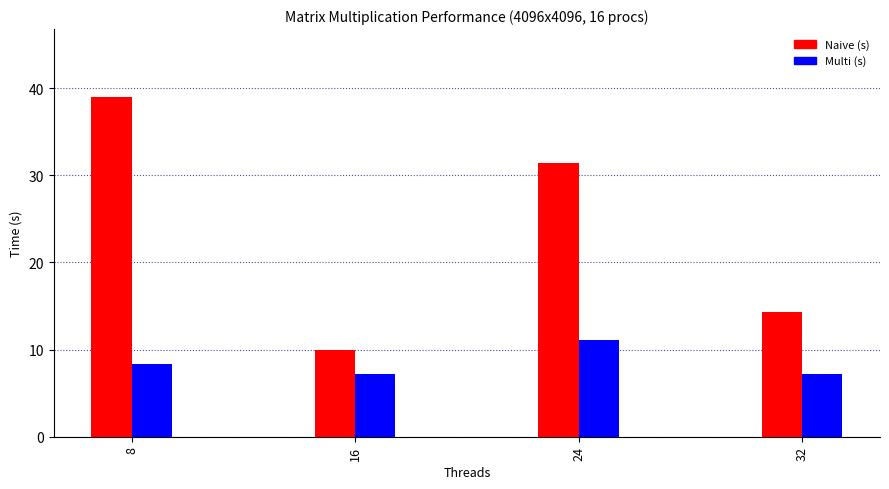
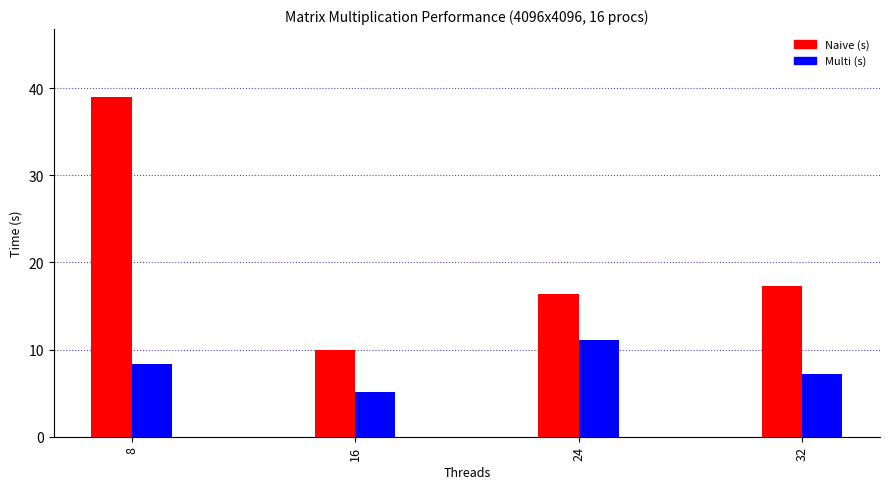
  {
    "Naive (s)": {
      "8": 39,
      "16": 10,
-     "24": 31,
-     "32": 14
+     "24": 16,
+     "32": 17
    },
    "Multi (s)": {
      "8": 8,
-     "16": 7,
+     "16": 5,
      "24": 11,
      "32": 7
    }
  }
